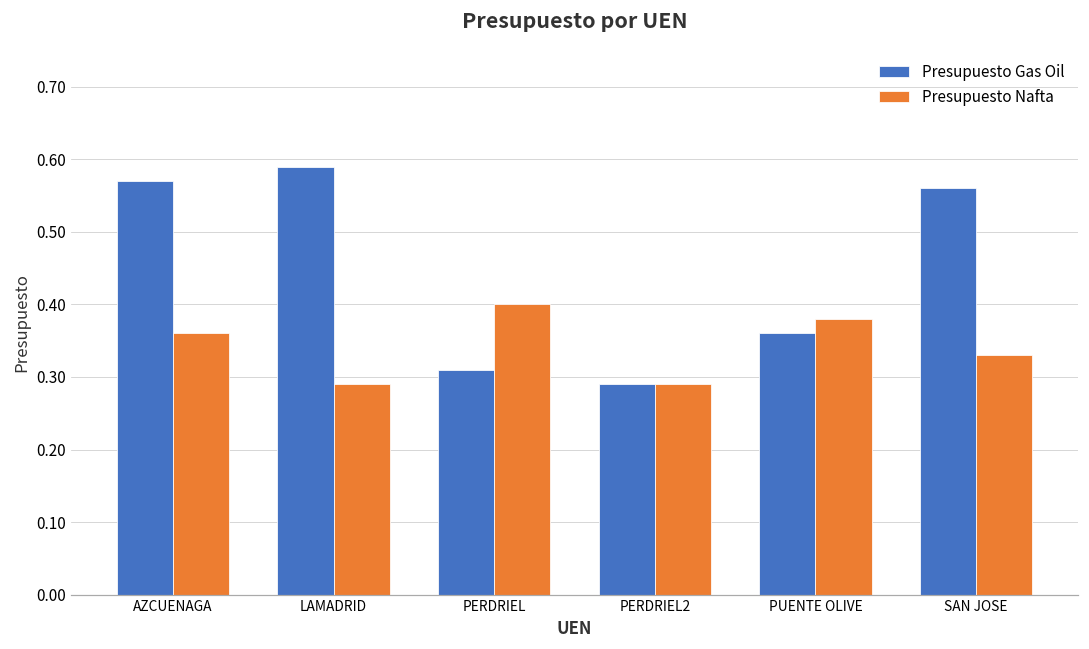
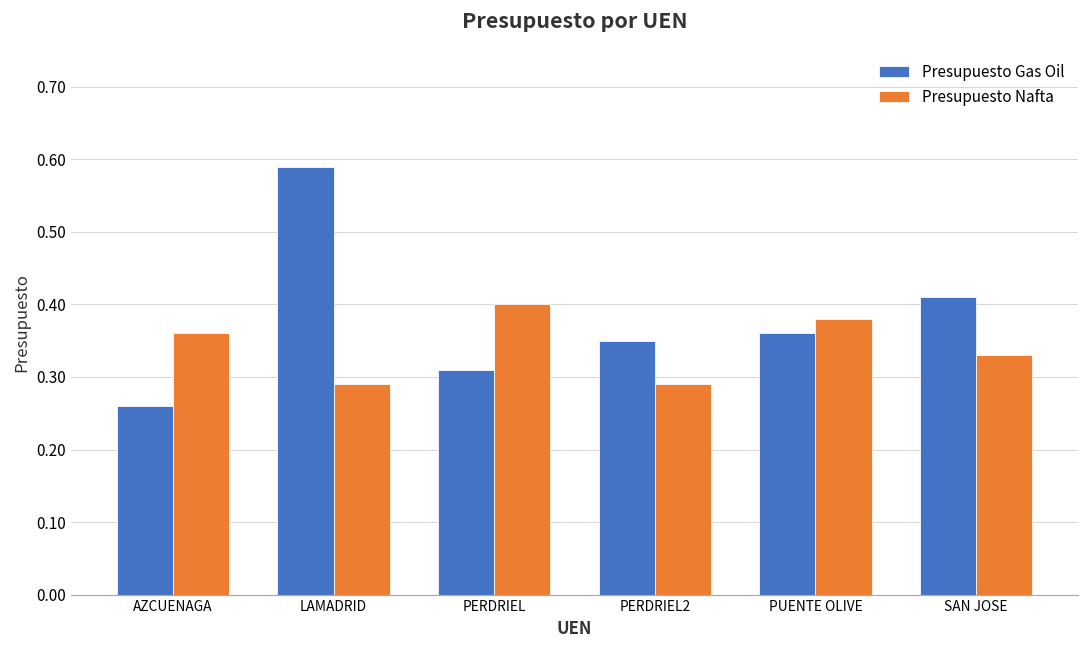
  {
    "Presupuesto Gas Oil": {
-     "AZCUENAGA": 0.57,
+     "AZCUENAGA": 0.26,
      "LAMADRID": 0.59,
      "PERDRIEL": 0.31,
-     "PERDRIEL2": 0.29,
+     "PERDRIEL2": 0.35,
      "PUENTE OLIVE": 0.36,
-     "SAN JOSE": 0.56
+     "SAN JOSE": 0.41
    },
    "Presupuesto Nafta": {
      "AZCUENAGA": 0.36,
      "LAMADRID": 0.29,
      "PERDRIEL": 0.40,
      "PERDRIEL2": 0.29,
      "PUENTE OLIVE": 0.38,
      "SAN JOSE": 0.33
    }
  }
